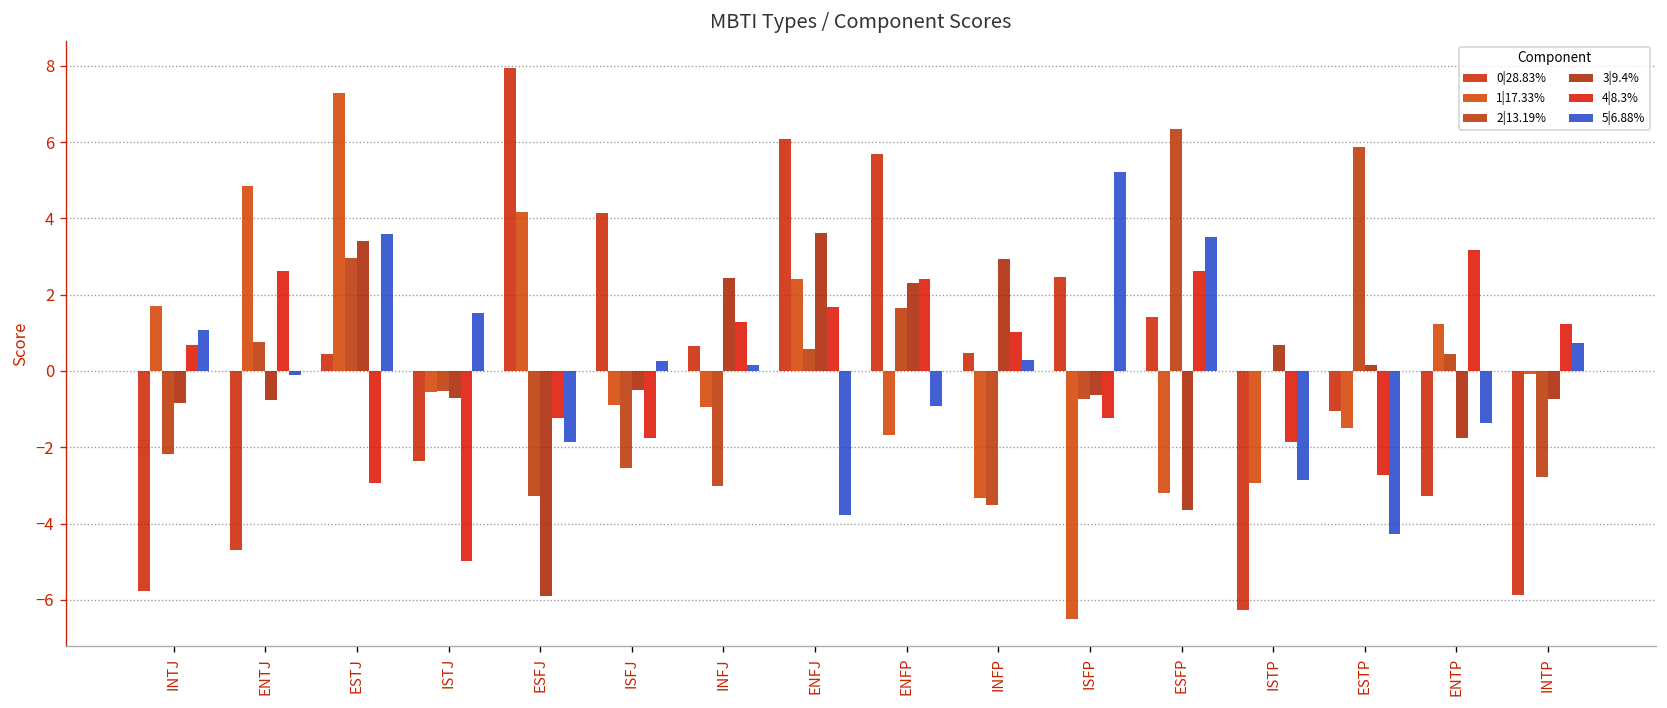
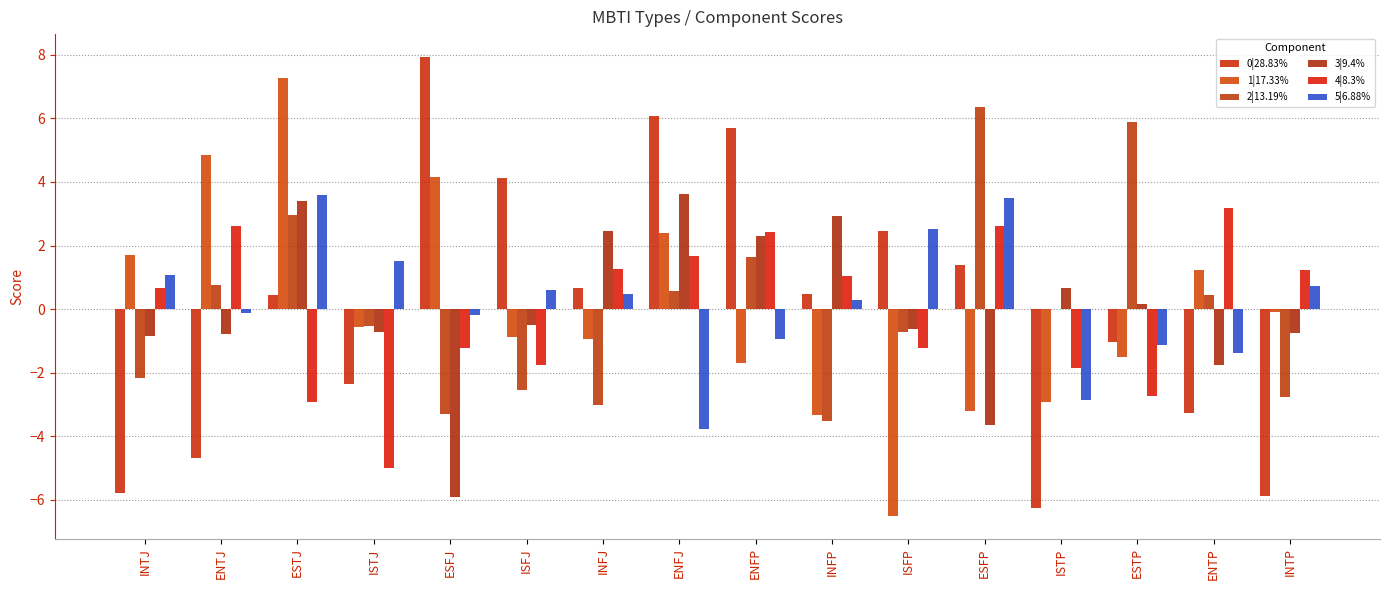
  {
    "5|6.88%": {
      "INTJ": 1.1,
      "ENTJ": -0.1,
      "ESTJ": 3.6,
      "ISTJ": 1.5,
-     "ESFJ": -1.9,
-     "ISFJ": 0.3,
-     "INFJ": 0.2,
+     "ESFJ": -0.2,
+     "ISFJ": 0.6,
+     "INFJ": 0.5,
      "ENFJ": -3.8,
      "ENFP": -0.9,
      "INFP": 0.3,
-     "ISFP": 5.2,
+     "ISFP": 2.5,
      "ESFP": 3.5,
      "ISTP": -2.8,
-     "ESTP": -4.3,
+     "ESTP": -1.1,
      "ENTP": -1.4,
      "INTP": 0.7
    }
  }
